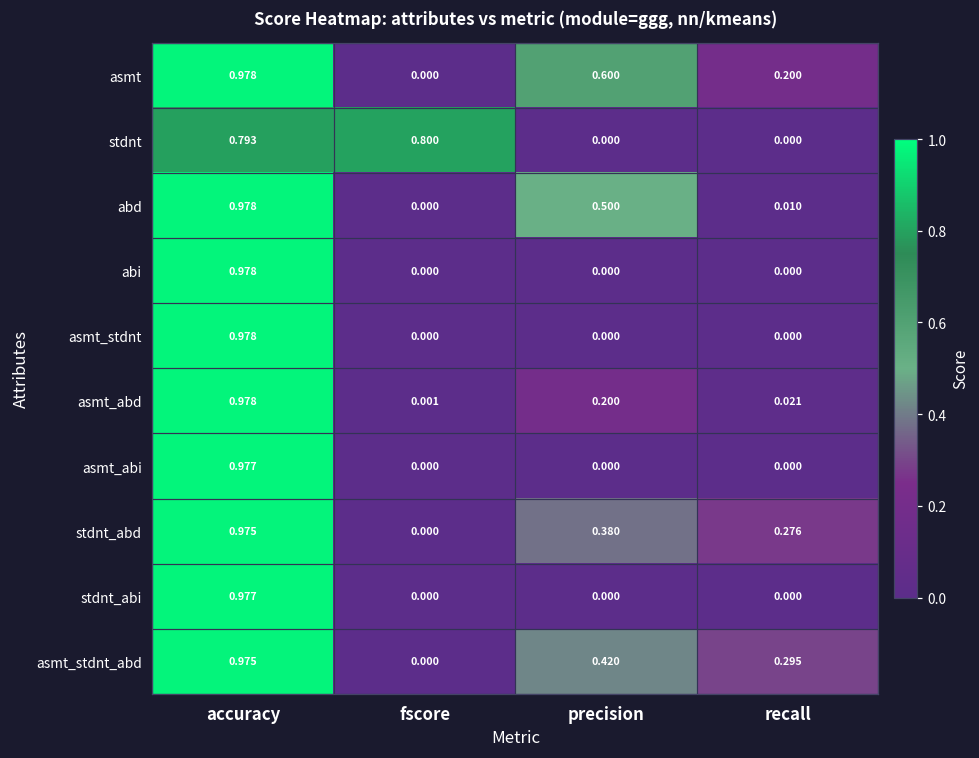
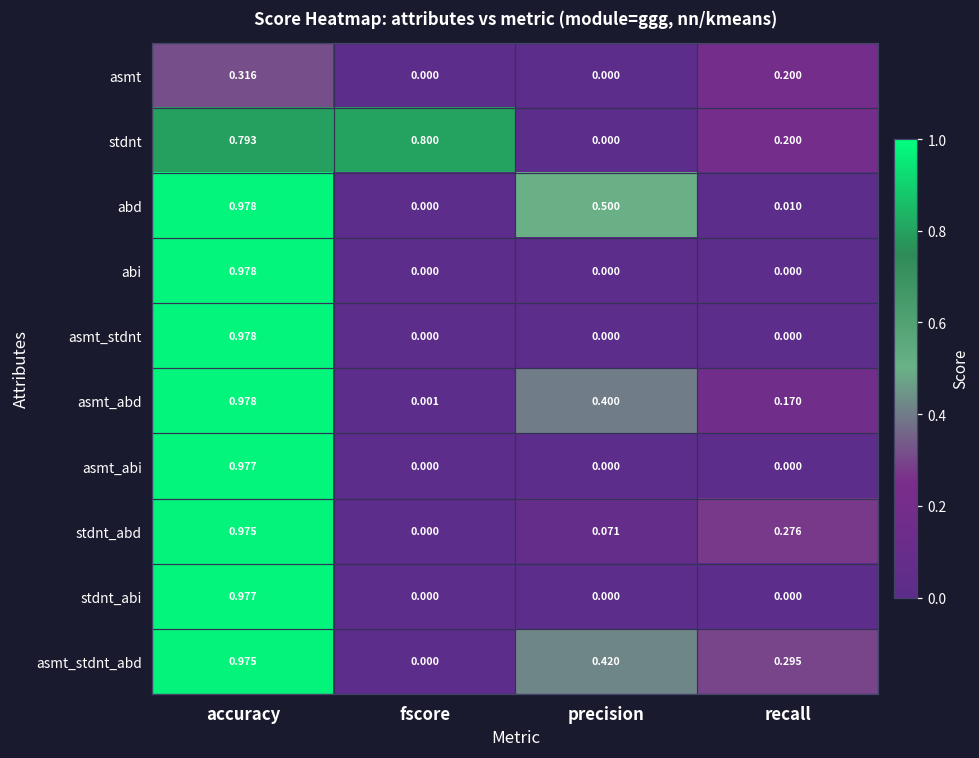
  {
    "asmt": {
-     "accuracy": 0.978,
+     "accuracy": 0.316,
      "fscore": 0.000,
-     "precision": 0.600,
+     "precision": 0.000,
      "recall": 0.200
    },
    "stdnt": {
      "accuracy": 0.793,
      "fscore": 0.800,
      "precision": 0.000,
-     "recall": 0.000
+     "recall": 0.200
    },
    "abd": {
      "accuracy": 0.978,
      "fscore": 0.000,
      "precision": 0.500,
      "recall": 0.010
    },
    "abi": {
      "accuracy": 0.978,
      "fscore": 0.000,
      "precision": 0.000,
      "recall": 0.000
    },
    "asmt_stdnt": {
      "accuracy": 0.978,
      "fscore": 0.000,
      "precision": 0.000,
      "recall": 0.000
    },
    "asmt_abd": {
      "accuracy": 0.978,
      "fscore": 0.001,
-     "precision": 0.200,
-     "recall": 0.021
+     "precision": 0.400,
+     "recall": 0.170
    },
    "asmt_abi": {
      "accuracy": 0.977,
      "fscore": 0.000,
      "precision": 0.000,
      "recall": 0.000
    },
    "stdnt_abd": {
      "accuracy": 0.975,
      "fscore": 0.000,
-     "precision": 0.380,
+     "precision": 0.071,
      "recall": 0.276
    },
    "stdnt_abi": {
      "accuracy": 0.977,
      "fscore": 0.000,
      "precision": 0.000,
      "recall": 0.000
    },
    "asmt_stdnt_abd": {
      "accuracy": 0.975,
      "fscore": 0.000,
      "precision": 0.420,
      "recall": 0.295
    }
  }
